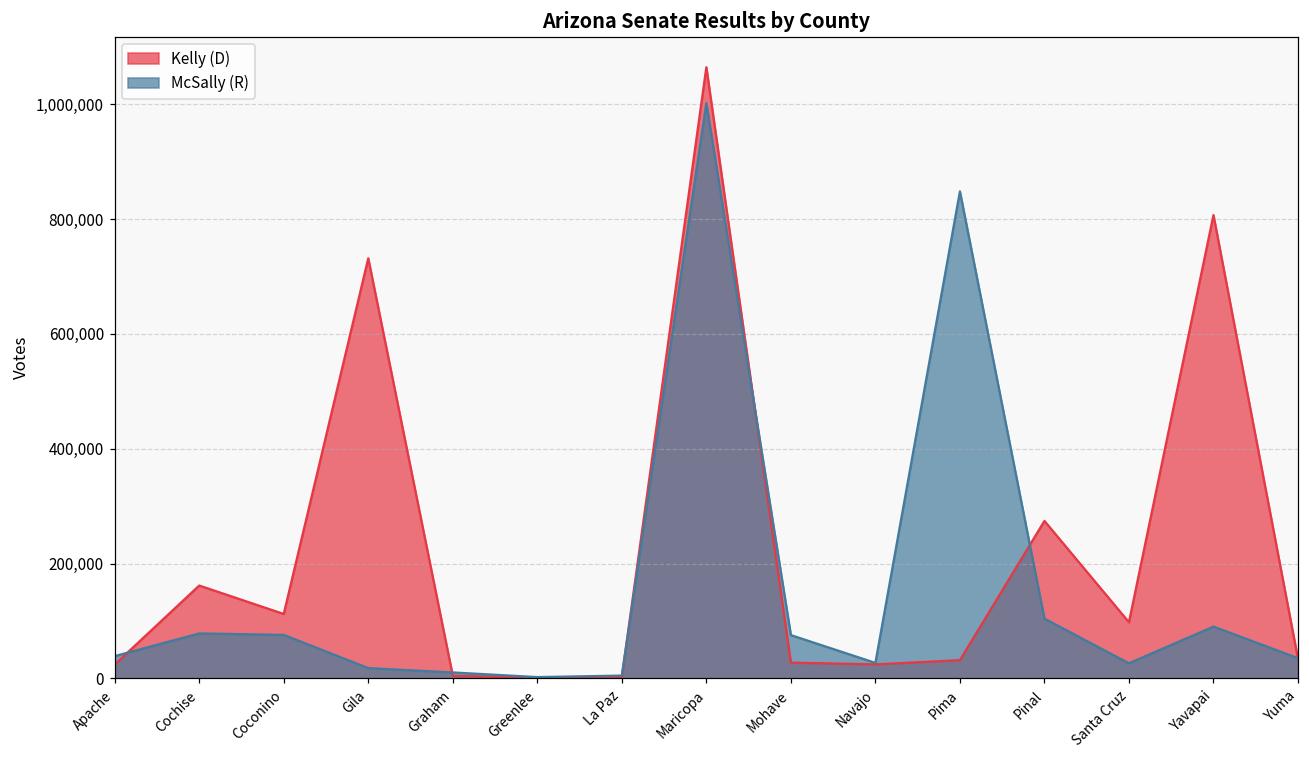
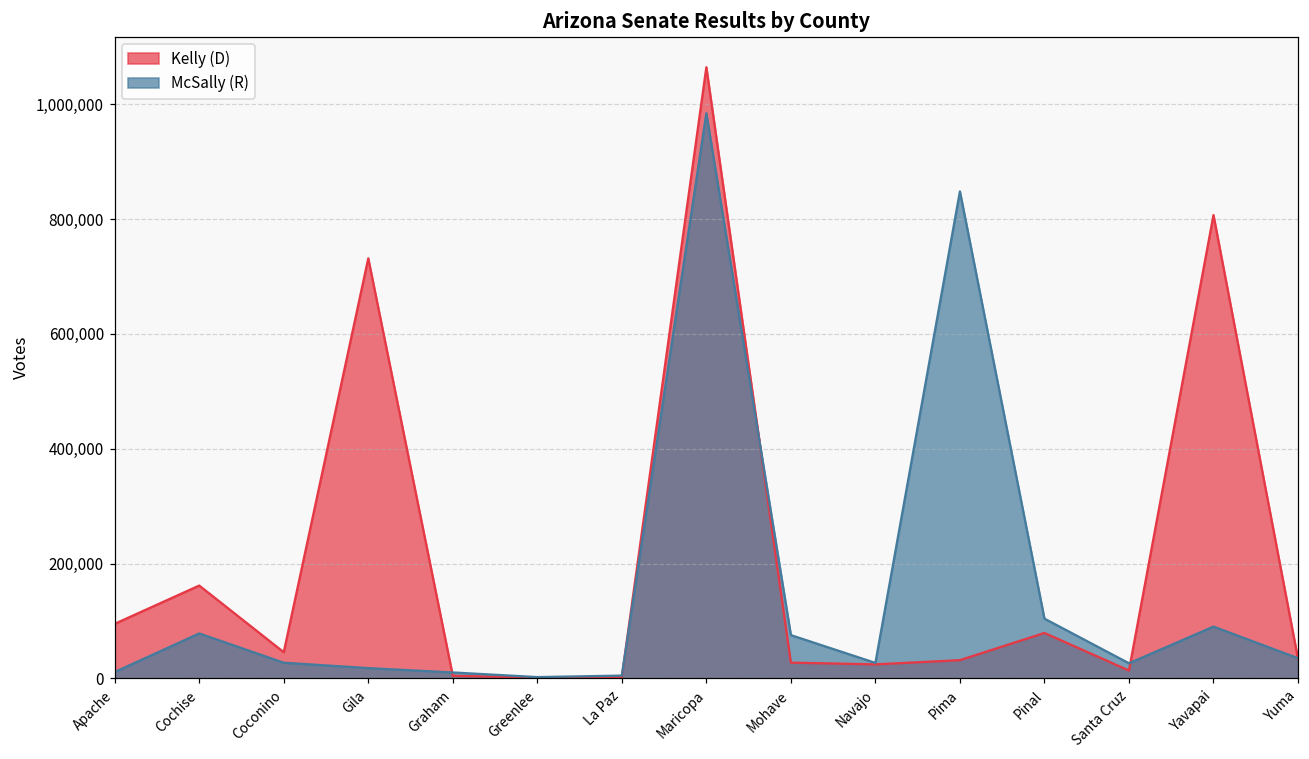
  {
    "Kelly (D)": {
-     "Apache": "20,000",
+     "Apache": "100,000",
      "Cochise": "160,000",
-     "Coconino": "110,000",
+     "Coconino": "50,000",
      "Gila": "730,000",
      "Graham": "0",
      "Maricopa": "1,060,000",
      "Mohave": "30,000",
      "Pima": "30,000",
-     "Pinal": "270,000",
-     "Santa Cruz": "100,000",
+     "Pinal": "80,000",
+     "Santa Cruz": "10,000",
      "Yavapai": "810,000"
    },
    "McSally (R)": {
-     "Apache": "40,000",
+     "Apache": "10,000",
      "Cochise": "80,000",
-     "Coconino": "80,000",
+     "Coconino": "30,000",
      "Gila": "20,000",
      "Graham": "10,000",
-     "Maricopa": "1,000,000",
+     "Maricopa": "980,000",
      "Mohave": "80,000",
      "Pima": "850,000",
      "Pinal": "100,000",
      "Santa Cruz": "30,000",
      "Yavapai": "90,000"
    }
  }
